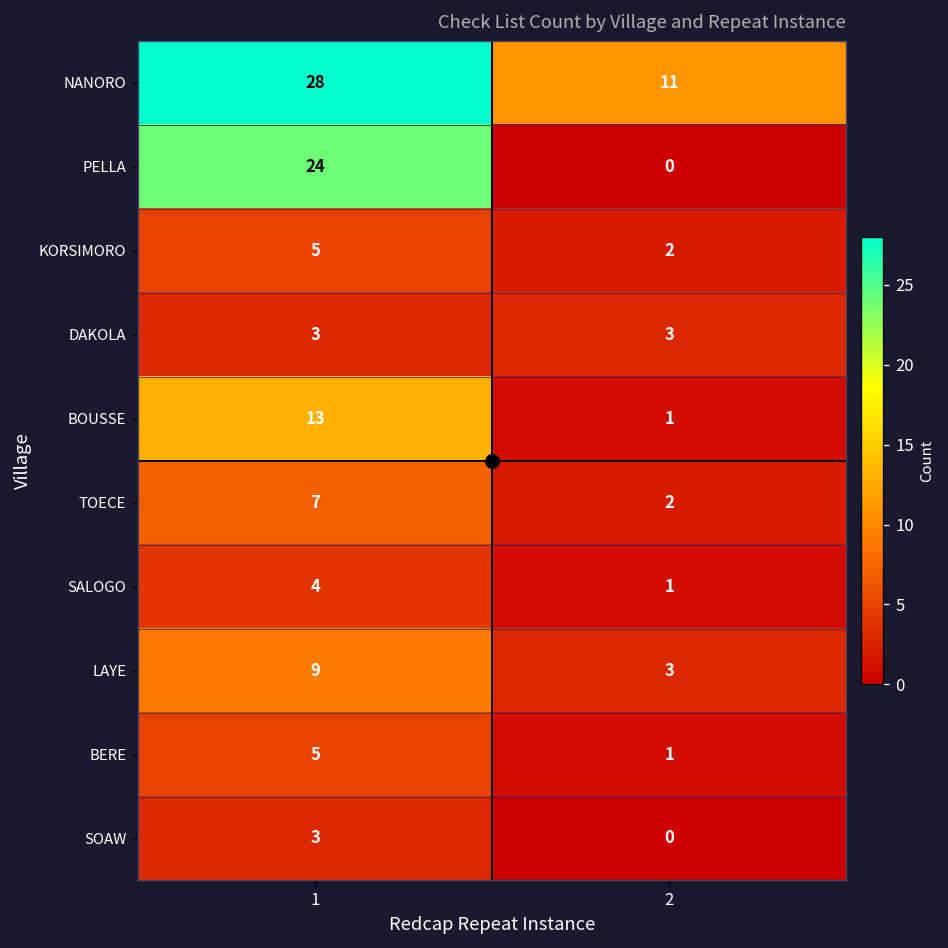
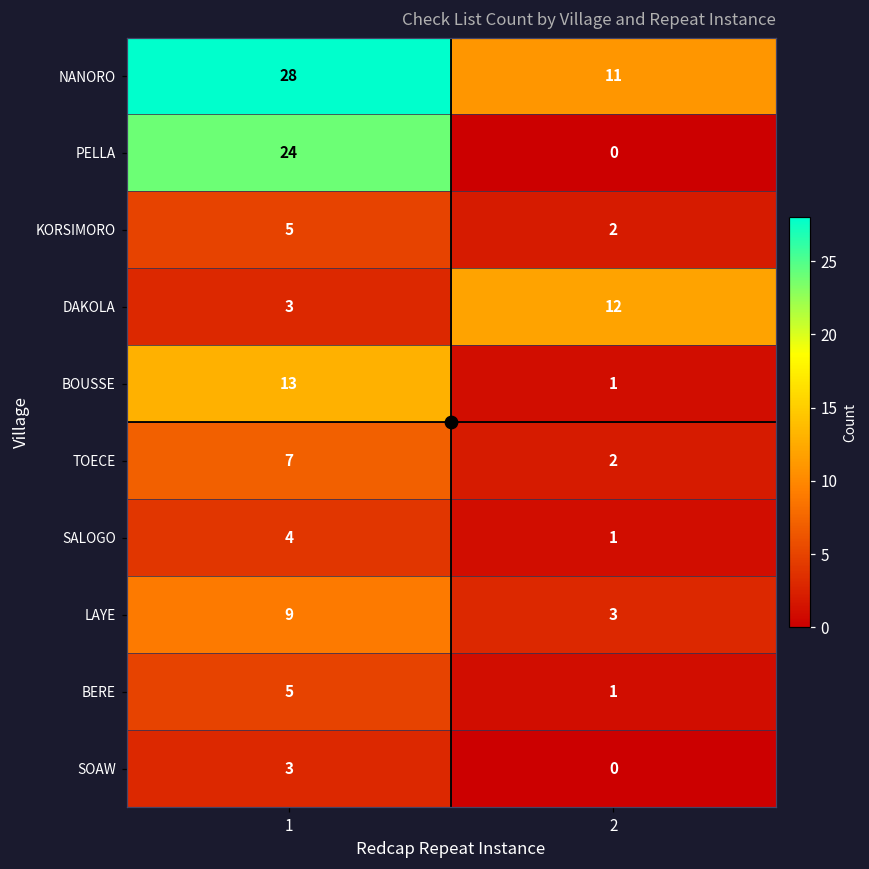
  {
    "NANORO": {
      "1": 28,
      "2": 11
    },
    "PELLA": {
      "1": 24,
      "2": 0
    },
    "KORSIMORO": {
      "1": 5,
      "2": 2
    },
    "DAKOLA": {
      "1": 3,
-     "2": 3
+     "2": 12
    },
    "BOUSSE": {
      "1": 13,
      "2": 1
    },
    "TOECE": {
      "1": 7,
      "2": 2
    },
    "SALOGO": {
      "1": 4,
      "2": 1
    },
    "LAYE": {
      "1": 9,
      "2": 3
    },
    "BERE": {
      "1": 5,
      "2": 1
    },
    "SOAW": {
      "1": 3,
      "2": 0
    }
  }
